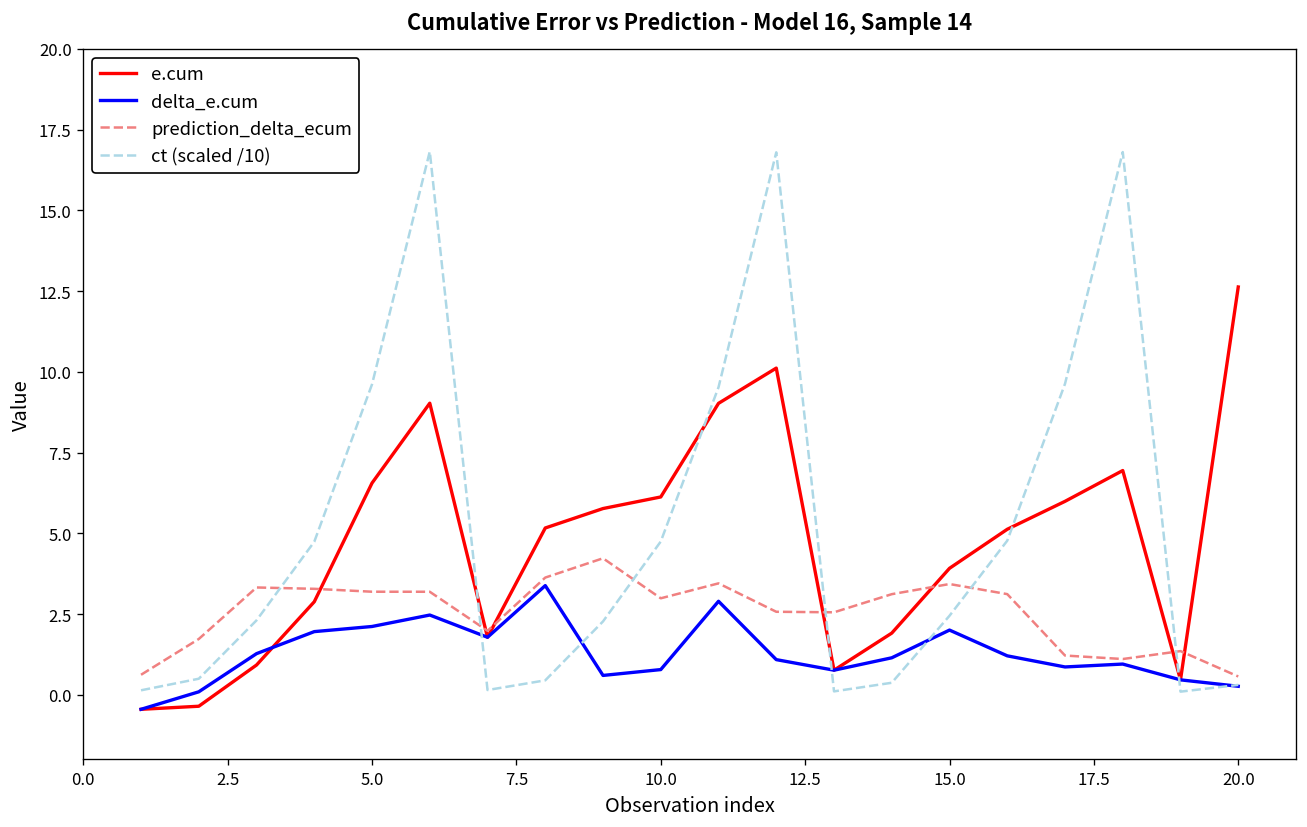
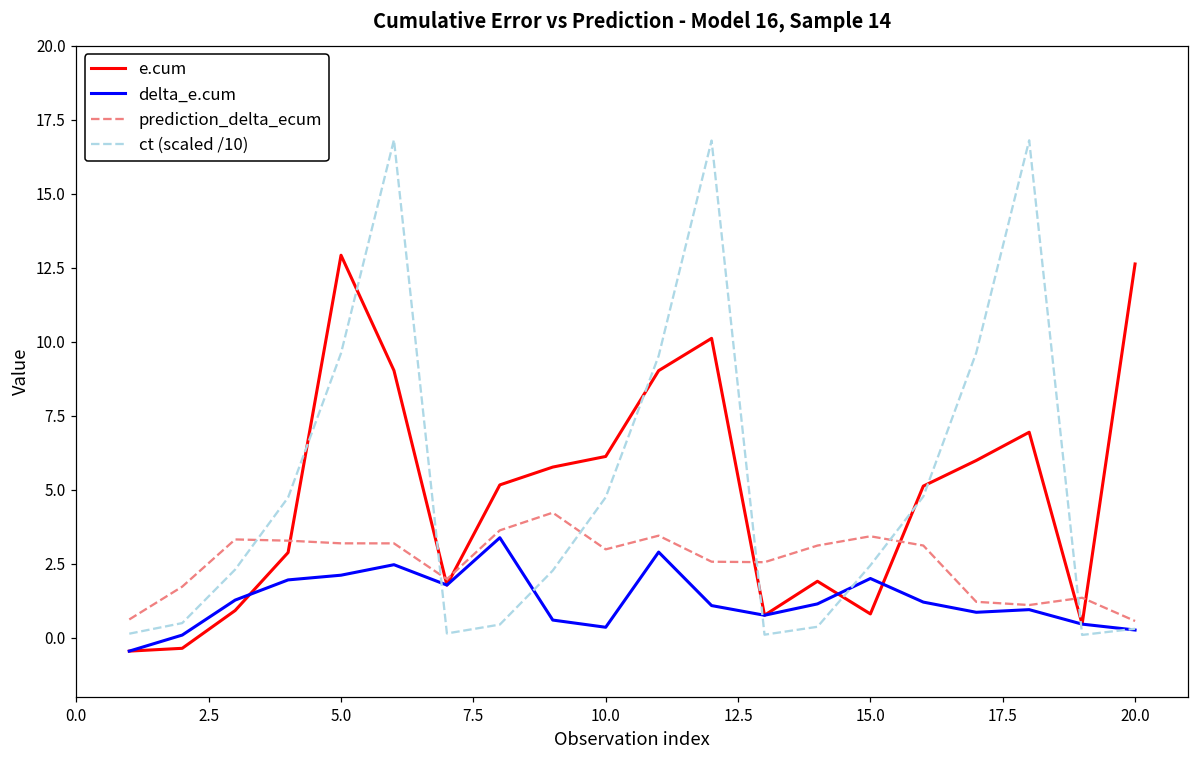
  {
    "e.cum": {
-     "5.0": 6.6,
+     "5.0": 12.9,
      "10.0": 6.1,
-     "15.0": 3.9,
+     "15.0": 0.8,
      "20.0": 12.6
    },
    "delta_e.cum": {
      "5.0": 2.1,
-     "10.0": 0.8,
+     "10.0": 0.4,
      "15.0": 2.0
    },
    "prediction_delta_ecum": {
      "5.0": 3.2,
      "10.0": 3.0,
      "15.0": 3.4,
      "20.0": 0.6
    },
    "ct (scaled /10)": {
      "5.0": 9.6,
      "10.0": 4.8,
      "15.0": 2.5
    }
  }
